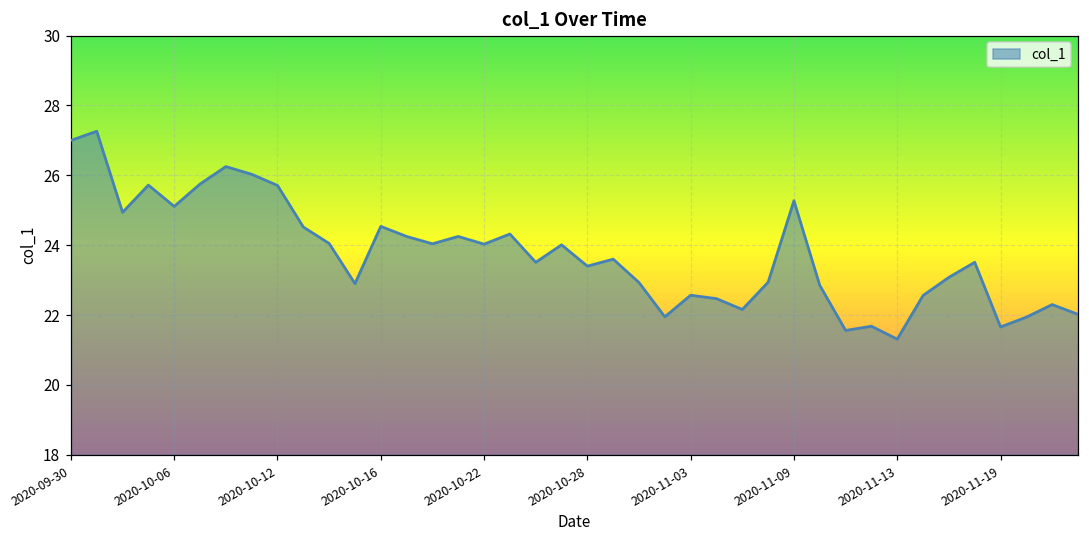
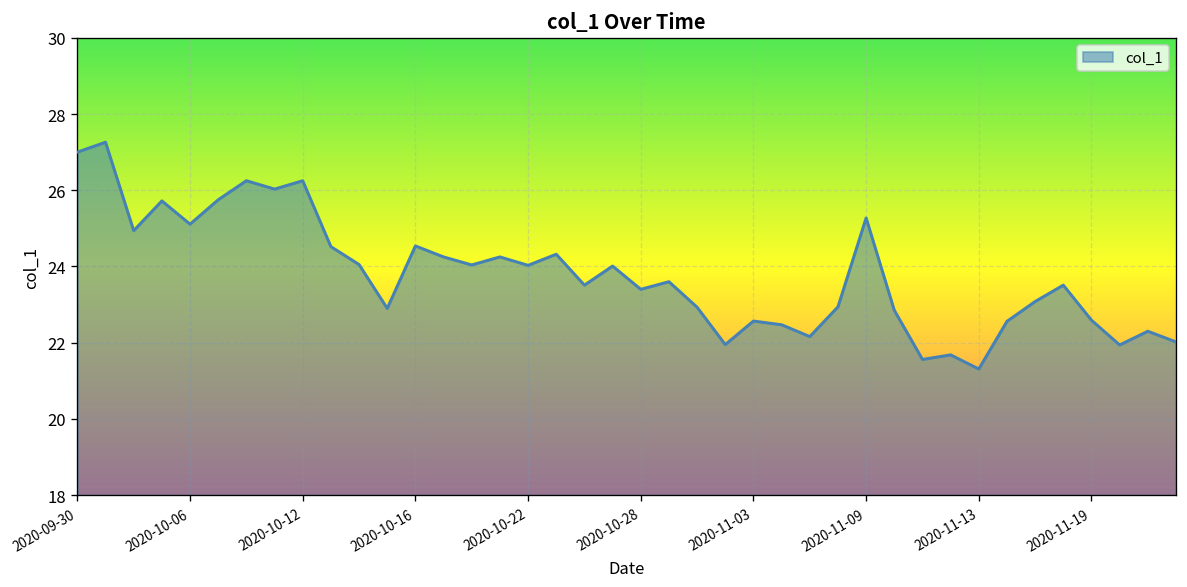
  {
    "2020-09-30": 27.0,
    "2020-10-06": 25.1,
-   "2020-10-12": 25.7,
+   "2020-10-12": 26.2,
    "2020-10-16": 24.5,
    "2020-10-22": 24.0,
    "2020-10-28": 23.4,
    "2020-11-03": 22.6,
    "2020-11-09": 25.3,
    "2020-11-13": 21.3,
-   "2020-11-19": 21.7
+   "2020-11-19": 22.6
  }
